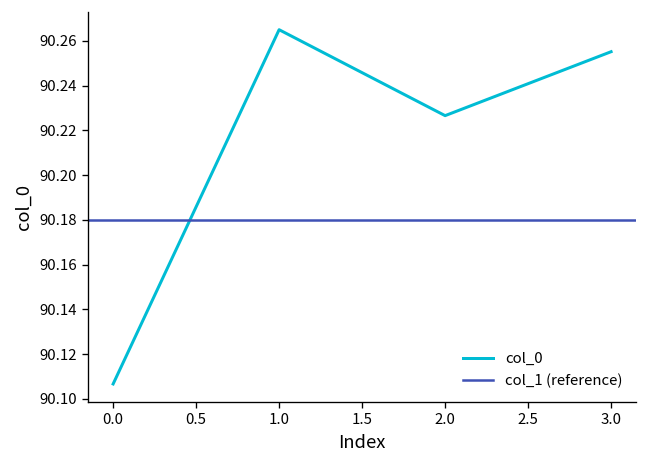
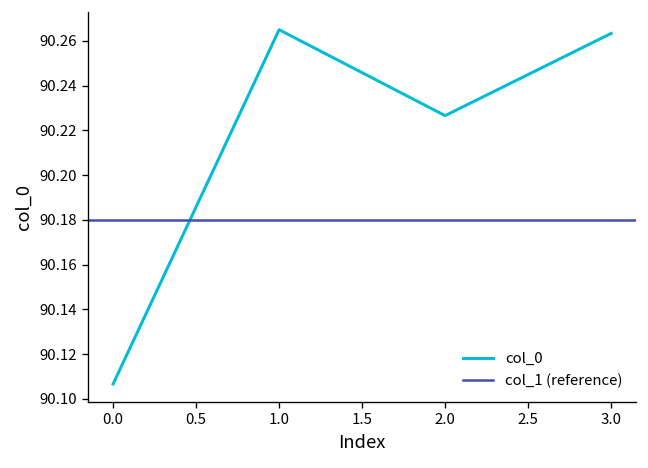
  {
    "0.0": 90.107,
    "1.0": 90.265,
    "2.0": 90.227,
-   "3.0": 90.255
+   "3.0": 90.263
  }
